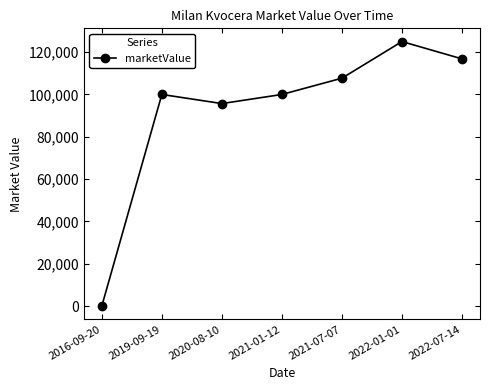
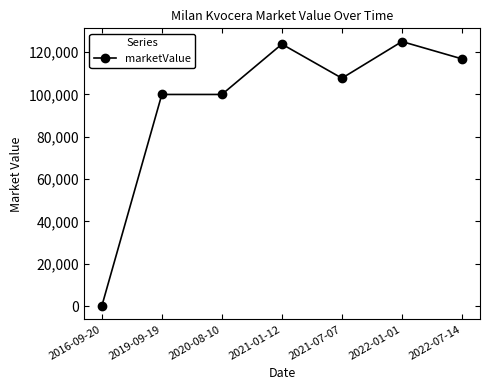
  {
    "2016-09-20": "0",
    "2019-09-19": "100,000",
-   "2020-08-10": "96,000",
-   "2021-01-12": "100,000",
+   "2020-08-10": "100,000",
+   "2021-01-12": "124,000",
    "2021-07-07": "108,000",
    "2022-01-01": "125,000",
    "2022-07-14": "117,000"
  }
